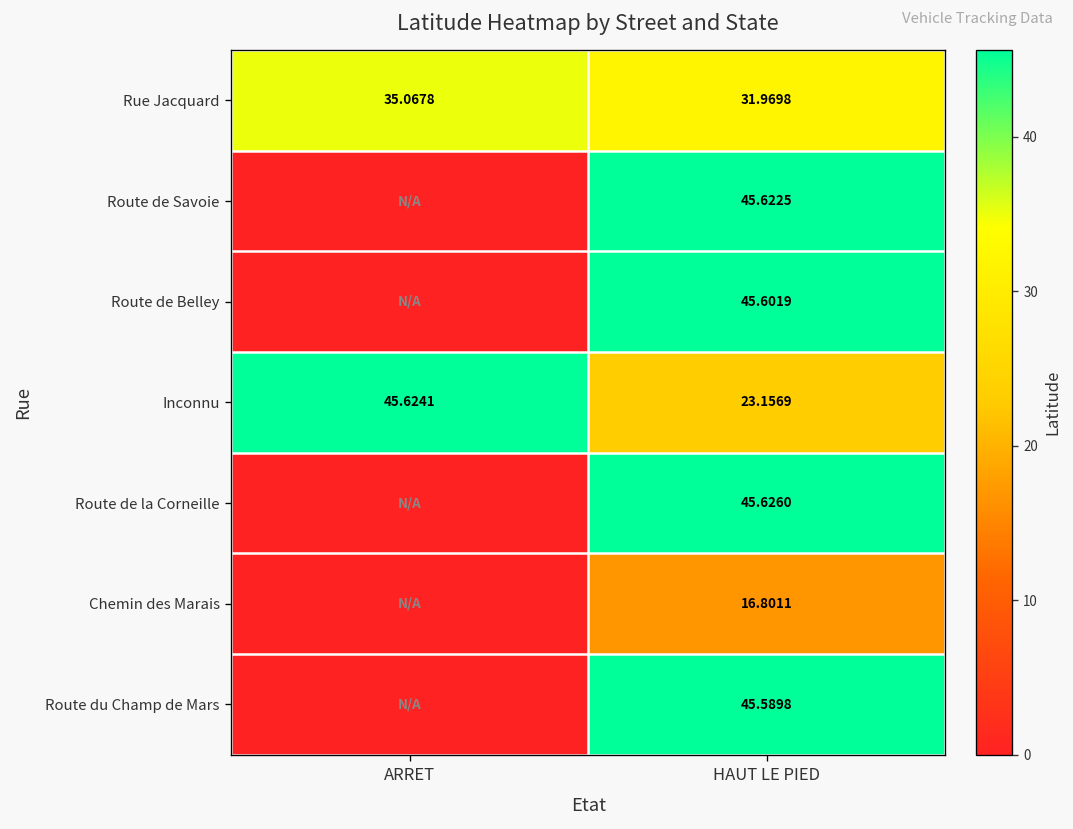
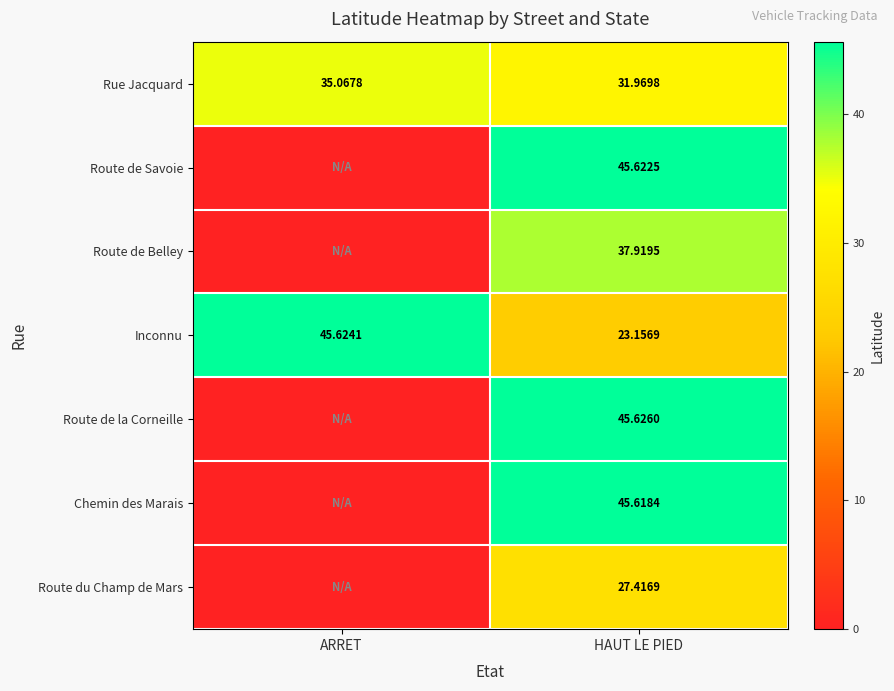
  {
    "Rue Jacquard": {
      "ARRET": 35.0678,
      "HAUT LE PIED": 31.9698
    },
    "Route de Savoie": {
      "HAUT LE PIED": 45.6225
    },
    "Route de Belley": {
-     "HAUT LE PIED": 45.6019
+     "HAUT LE PIED": 37.9195
    },
    "Inconnu": {
      "ARRET": 45.6241,
      "HAUT LE PIED": 23.1569
    },
    "Route de la Corneille": {
      "HAUT LE PIED": 45.6260
    },
    "Chemin des Marais": {
-     "HAUT LE PIED": 16.8011
+     "HAUT LE PIED": 45.6184
    },
    "Route du Champ de Mars": {
-     "HAUT LE PIED": 45.5898
+     "HAUT LE PIED": 27.4169
    }
  }
